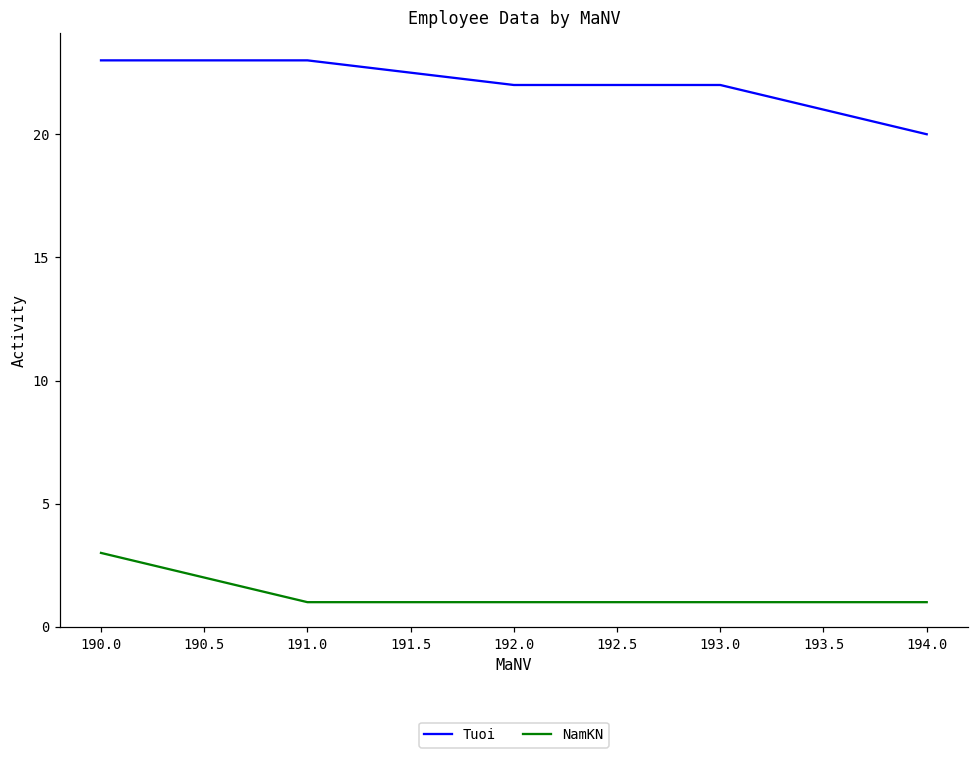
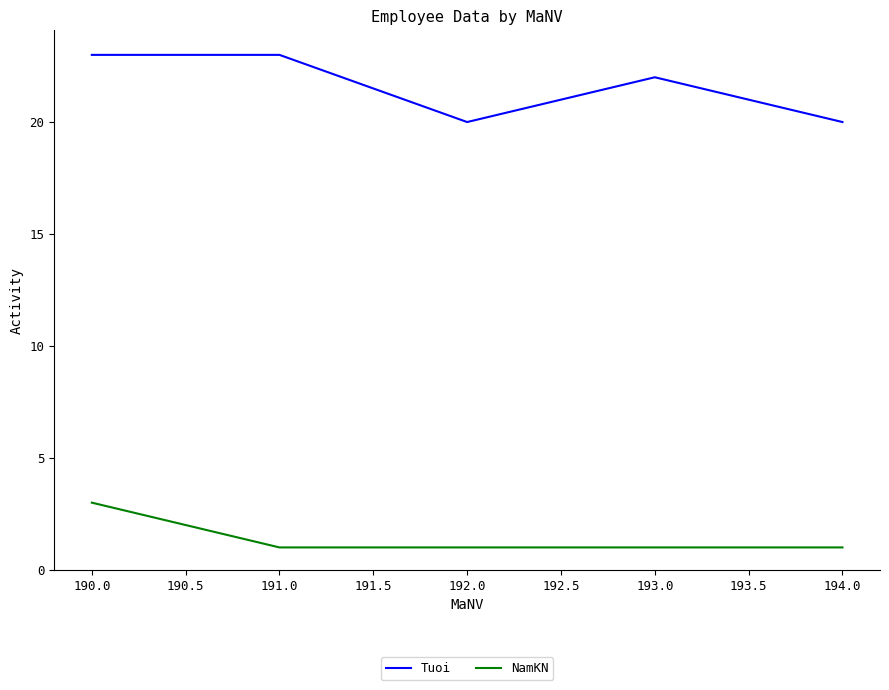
  {
    "Tuoi": {
      "190.0": 23,
      "191.0": 23,
-     "192.0": 22,
+     "192.0": 20,
      "193.0": 22,
      "194.0": 20
    },
    "NamKN": {
      "190.0": 3,
      "191.0": 1,
      "192.0": 1,
      "193.0": 1,
      "194.0": 1
    }
  }
